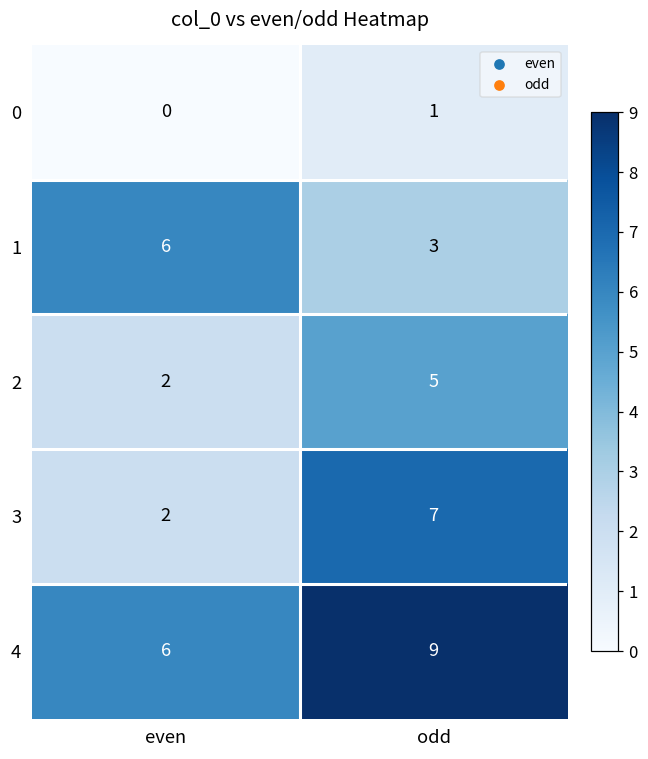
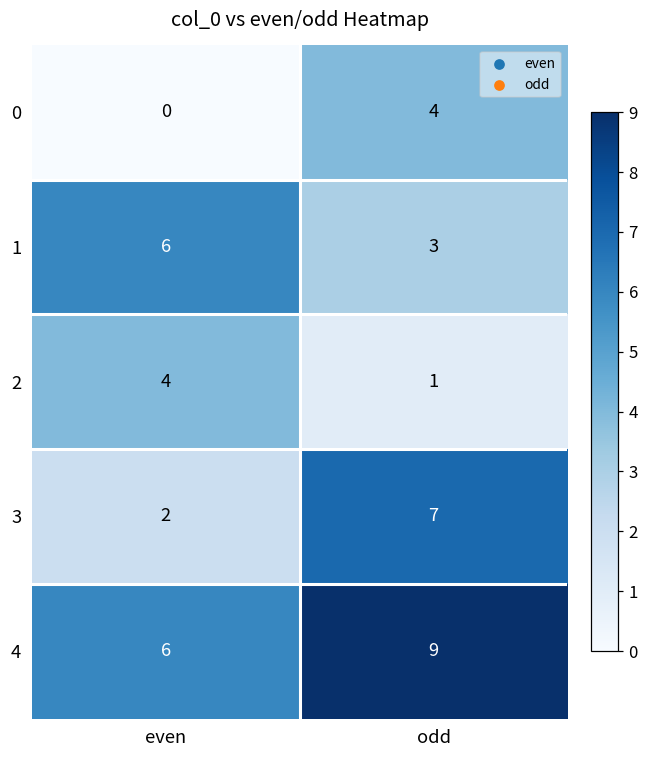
  {
    "0": {
      "even": 0,
-     "odd": 1
+     "odd": 4
    },
    "1": {
      "even": 6,
      "odd": 3
    },
    "2": {
-     "even": 2,
-     "odd": 5
+     "even": 4,
+     "odd": 1
    },
    "3": {
      "even": 2,
      "odd": 7
    },
    "4": {
      "even": 6,
      "odd": 9
    }
  }
